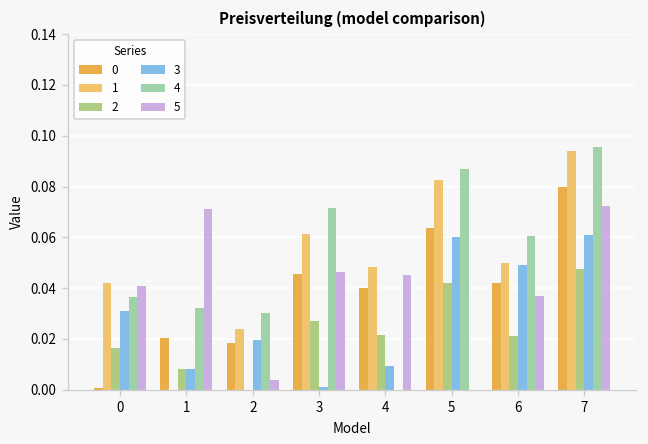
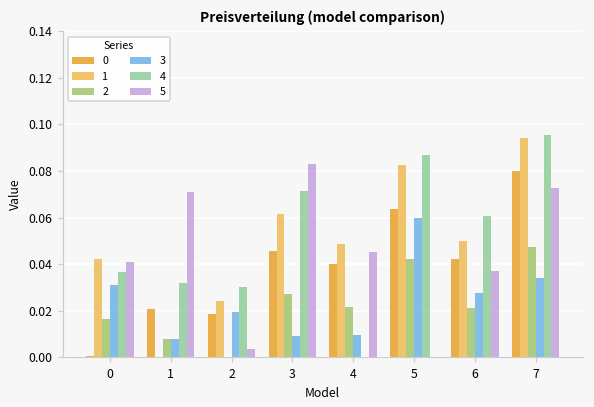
  {
    "3": {
      "0": 0.031,
      "1": 0.008,
      "2": 0.020,
-     "3": 0.001,
+     "3": 0.009,
      "4": 0.009,
      "5": 0.060,
-     "6": 0.049,
-     "7": 0.061
+     "6": 0.028,
+     "7": 0.034
    },
    "5": {
      "0": 0.041,
      "1": 0.071,
      "2": 0.004,
-     "3": 0.047,
+     "3": 0.083,
      "4": 0.045,
      "5": 0.000,
      "6": 0.037,
      "7": 0.073
    }
  }
